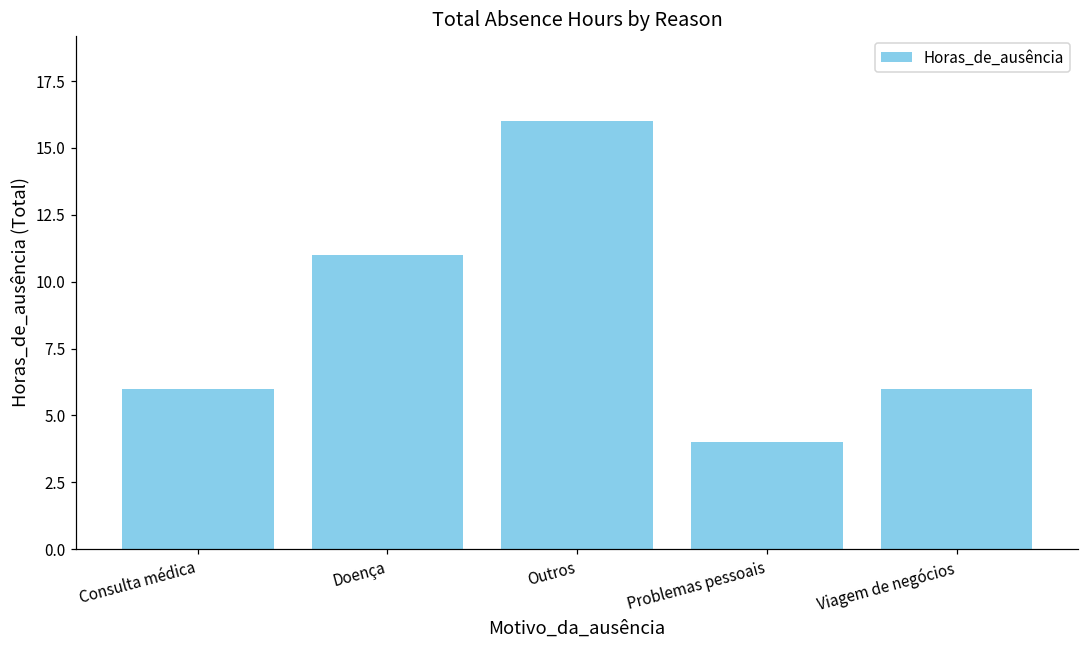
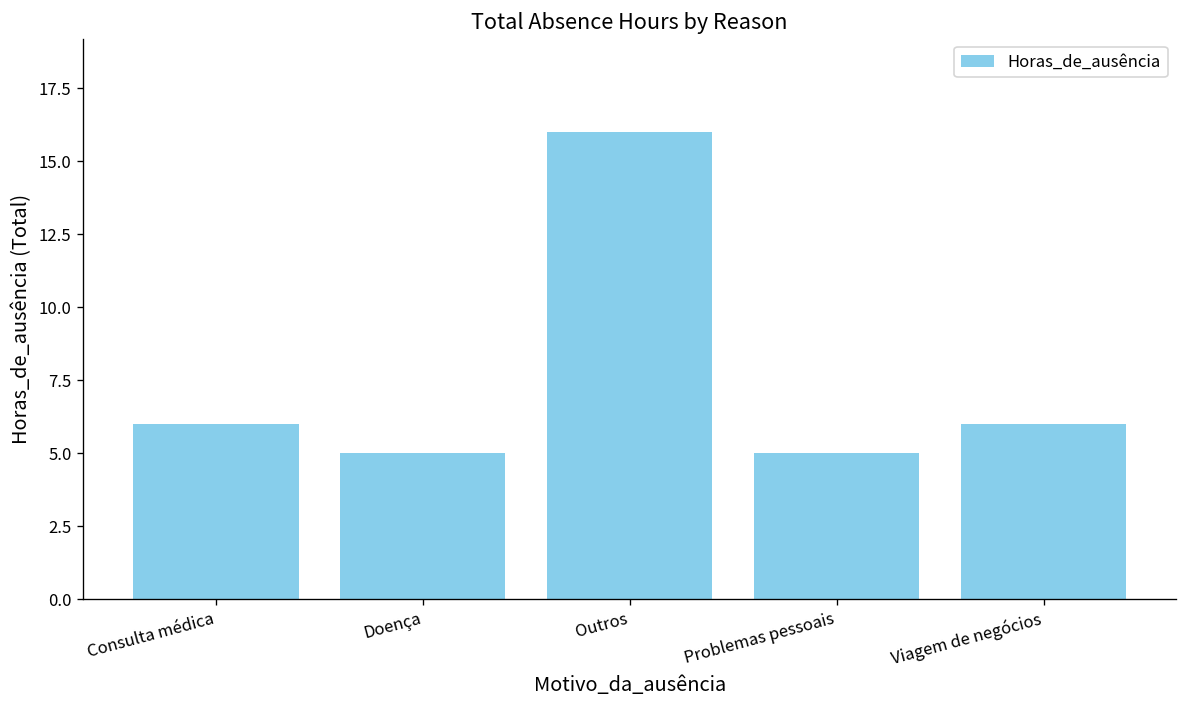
  {
    "Consulta médica": 6,
-   "Doença": 11,
+   "Doença": 5,
    "Outros": 16,
-   "Problemas pessoais": 4,
+   "Problemas pessoais": 5,
    "Viagem de negócios": 6
  }
